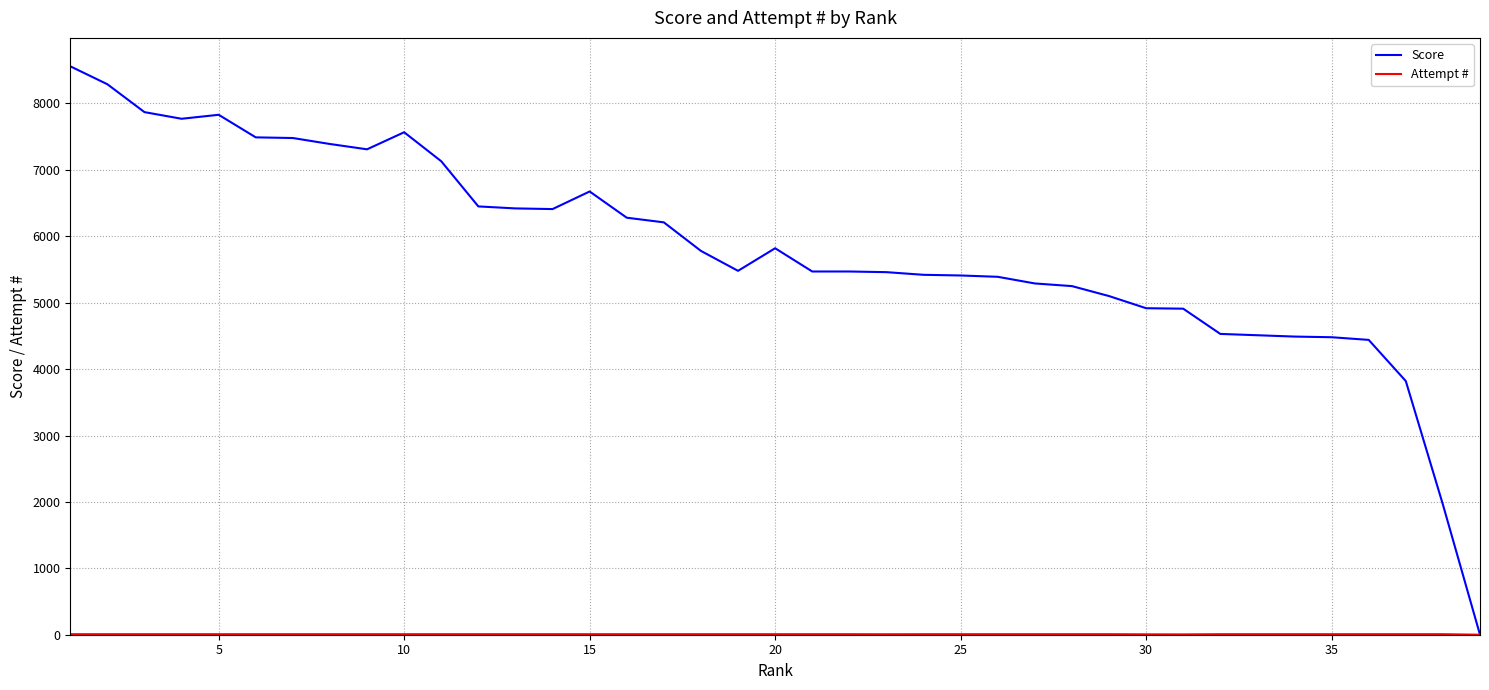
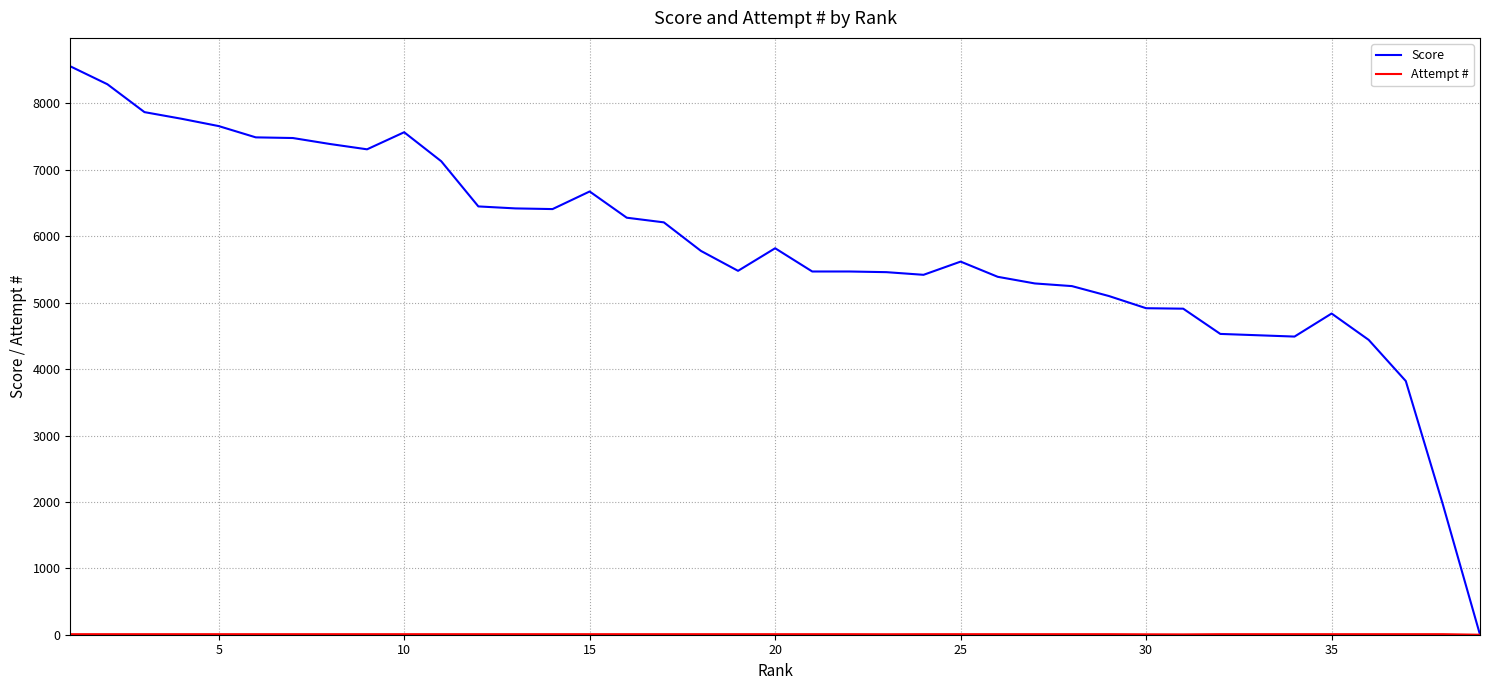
  {
    "Score": {
-     "5": 7800,
+     "5": 7700,
      "10": 7600,
      "15": 6700,
      "20": 5800,
-     "25": 5400,
+     "25": 5600,
      "30": 4900,
-     "35": 4500
+     "35": 4800
    },
    "Attempt #": {
      "5": 0,
      "10": 0,
      "15": 0,
      "20": 0,
      "25": 0,
      "30": 0,
      "35": 0
    }
  }
